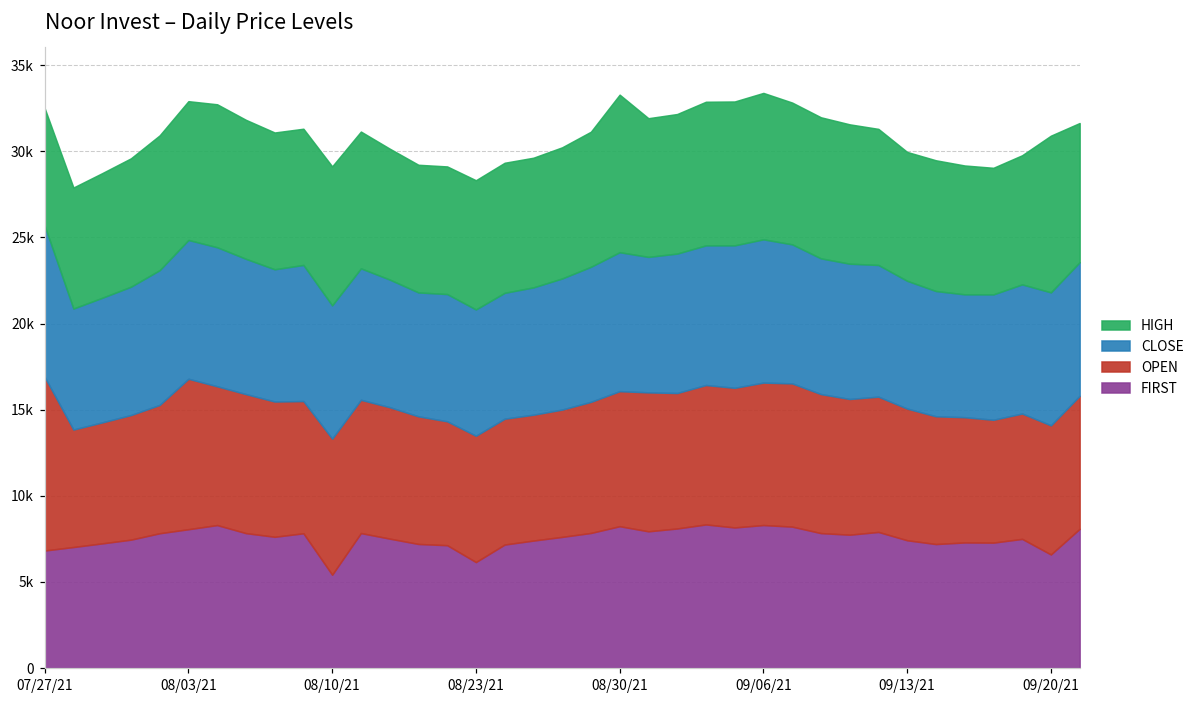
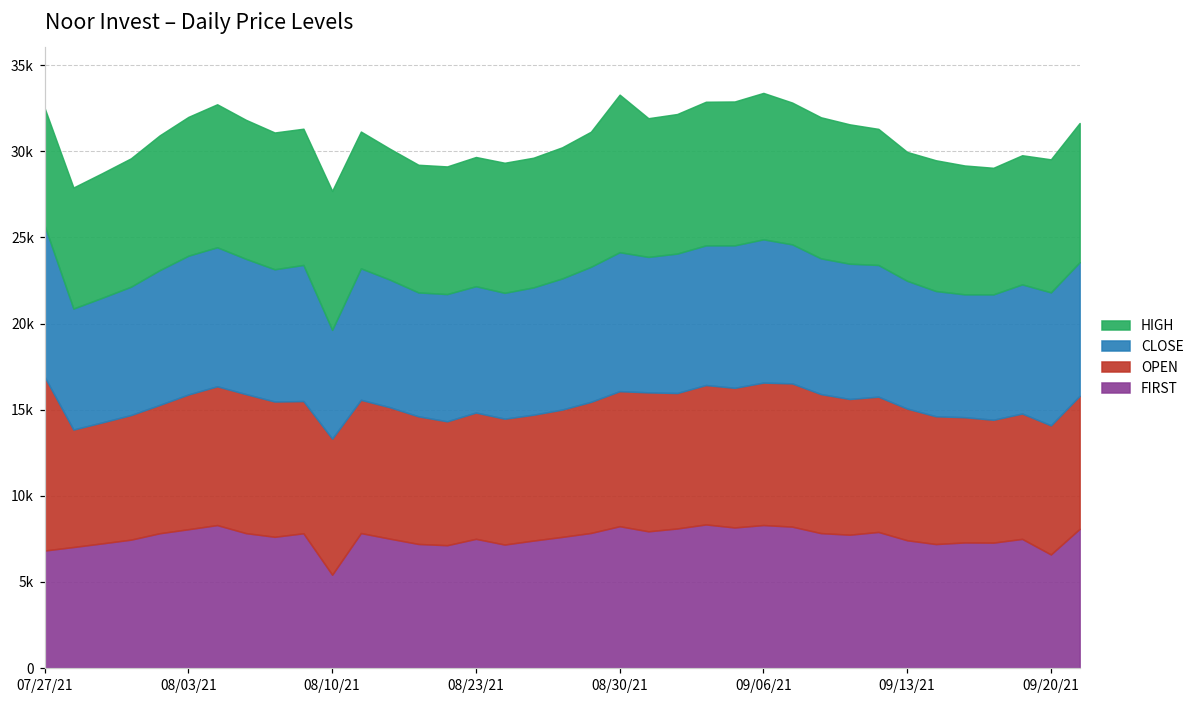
  {
    "FIRST": {
      "07/27/21": 6800,
      "08/03/21": 8100,
      "08/10/21": 5400,
-     "08/23/21": 6200,
+     "08/23/21": 7500,
      "08/30/21": 8200,
      "09/06/21": 8300,
      "09/13/21": 7400,
      "09/20/21": 6600
    },
    "OPEN": {
      "07/27/21": 10100,
-     "08/03/21": 8700,
+     "08/03/21": 7800,
      "08/10/21": 7900,
      "08/23/21": 7300,
      "08/30/21": 7800,
      "09/06/21": 8300,
      "09/13/21": 7600,
      "09/20/21": 7500
    },
    "CLOSE": {
      "07/27/21": 8800,
      "08/03/21": 8100,
-     "08/10/21": 7700,
+     "08/10/21": 6300,
      "08/23/21": 7300,
      "08/30/21": 8100,
      "09/06/21": 8300,
      "09/13/21": 7400,
      "09/20/21": 7700
    },
    "HIGH": {
      "07/27/21": 6800,
      "08/03/21": 8100,
      "08/10/21": 8100,
      "08/23/21": 7500,
      "08/30/21": 9100,
      "09/06/21": 8500,
      "09/13/21": 7500,
-     "09/20/21": 9100
+     "09/20/21": 7700
    }
  }
